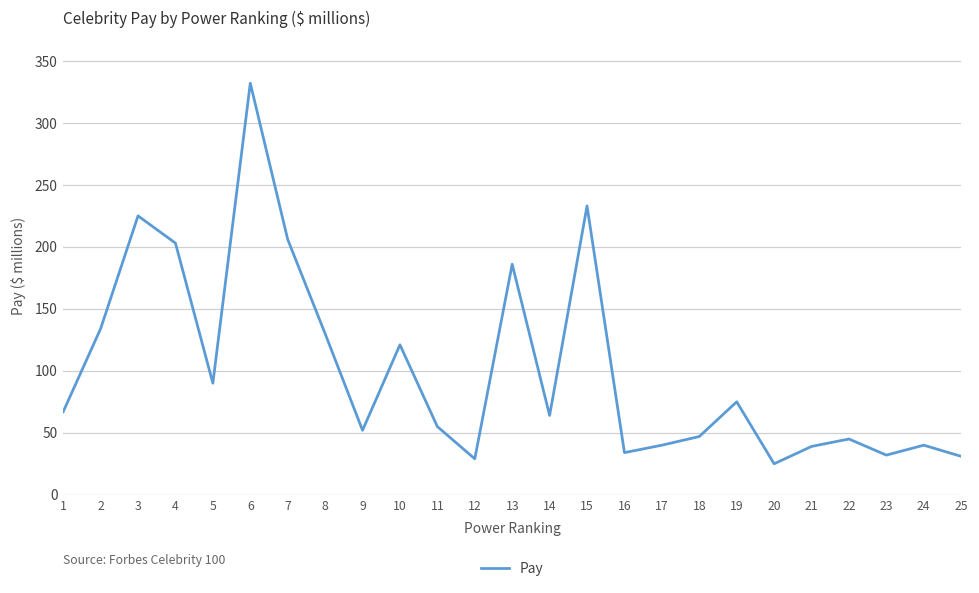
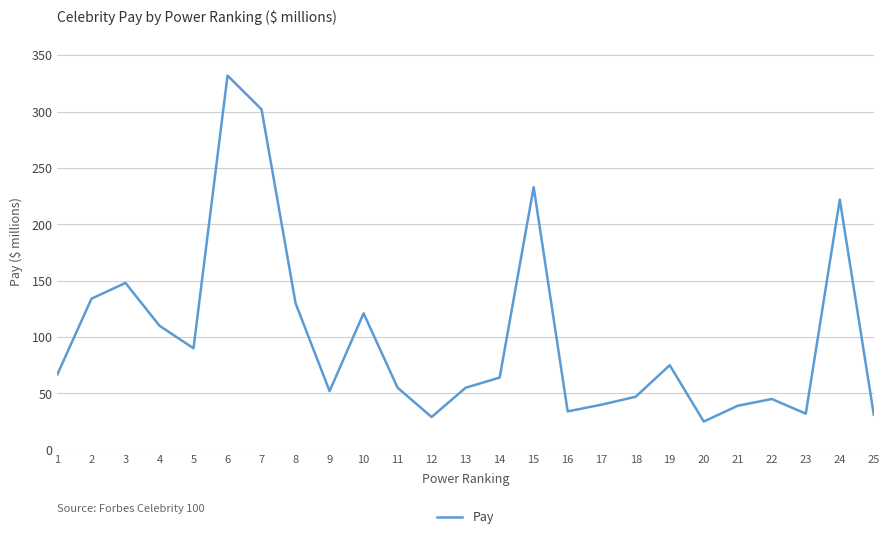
  {
    "1": 67,
    "2": 134,
-   "3": 225,
-   "4": 203,
+   "3": 148,
+   "4": 110,
    "5": 90,
    "6": 332,
-   "7": 206,
+   "7": 302,
    "8": 130,
    "9": 52,
    "10": 121,
    "11": 55,
    "12": 29,
-   "13": 186,
+   "13": 55,
    "14": 64,
    "15": 233,
    "16": 34,
    "17": 40,
    "18": 47,
    "19": 75,
    "20": 25,
    "21": 39,
    "22": 45,
    "23": 32,
-   "24": 40,
+   "24": 222,
    "25": 31
  }
